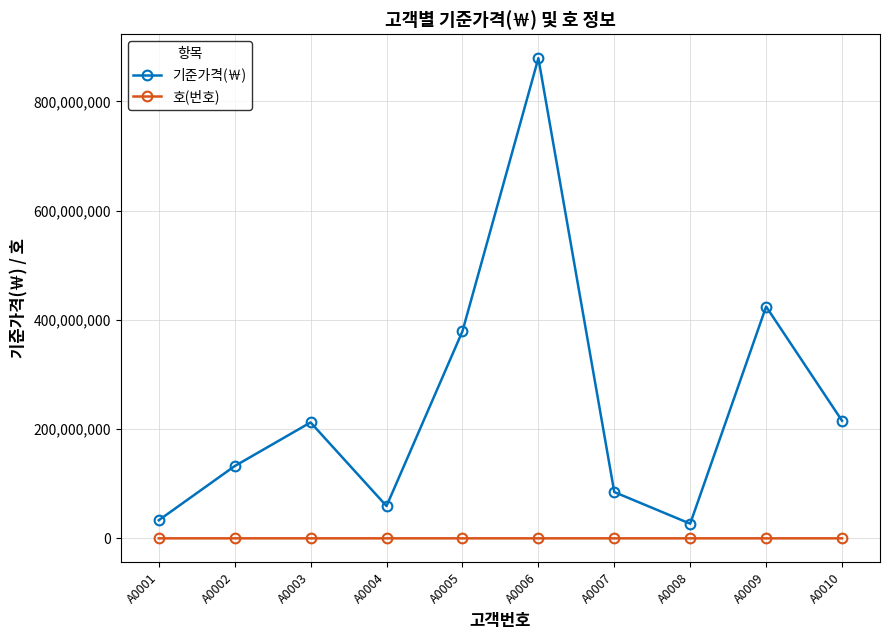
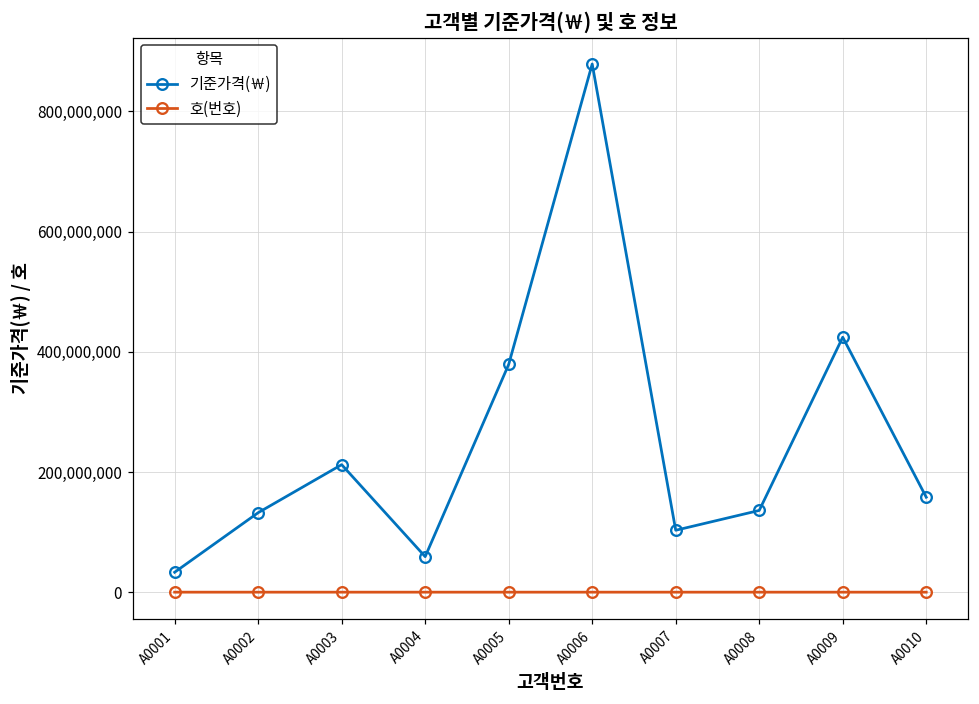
  {
    "기준가격(￦)": {
      "A0001": "30,000,000",
      "A0002": "130,000,000",
      "A0003": "210,000,000",
      "A0004": "60,000,000",
      "A0005": "380,000,000",
      "A0006": "880,000,000",
-     "A0007": "80,000,000",
-     "A0008": "30,000,000",
+     "A0007": "100,000,000",
+     "A0008": "140,000,000",
      "A0009": "420,000,000",
-     "A0010": "220,000,000"
+     "A0010": "160,000,000"
    },
    "호(번호)": {
      "A0001": "0",
      "A0002": "0",
      "A0003": "0",
      "A0004": "0",
      "A0005": "0",
      "A0006": "0",
      "A0007": "0",
      "A0008": "0",
      "A0009": "0",
      "A0010": "0"
    }
  }
